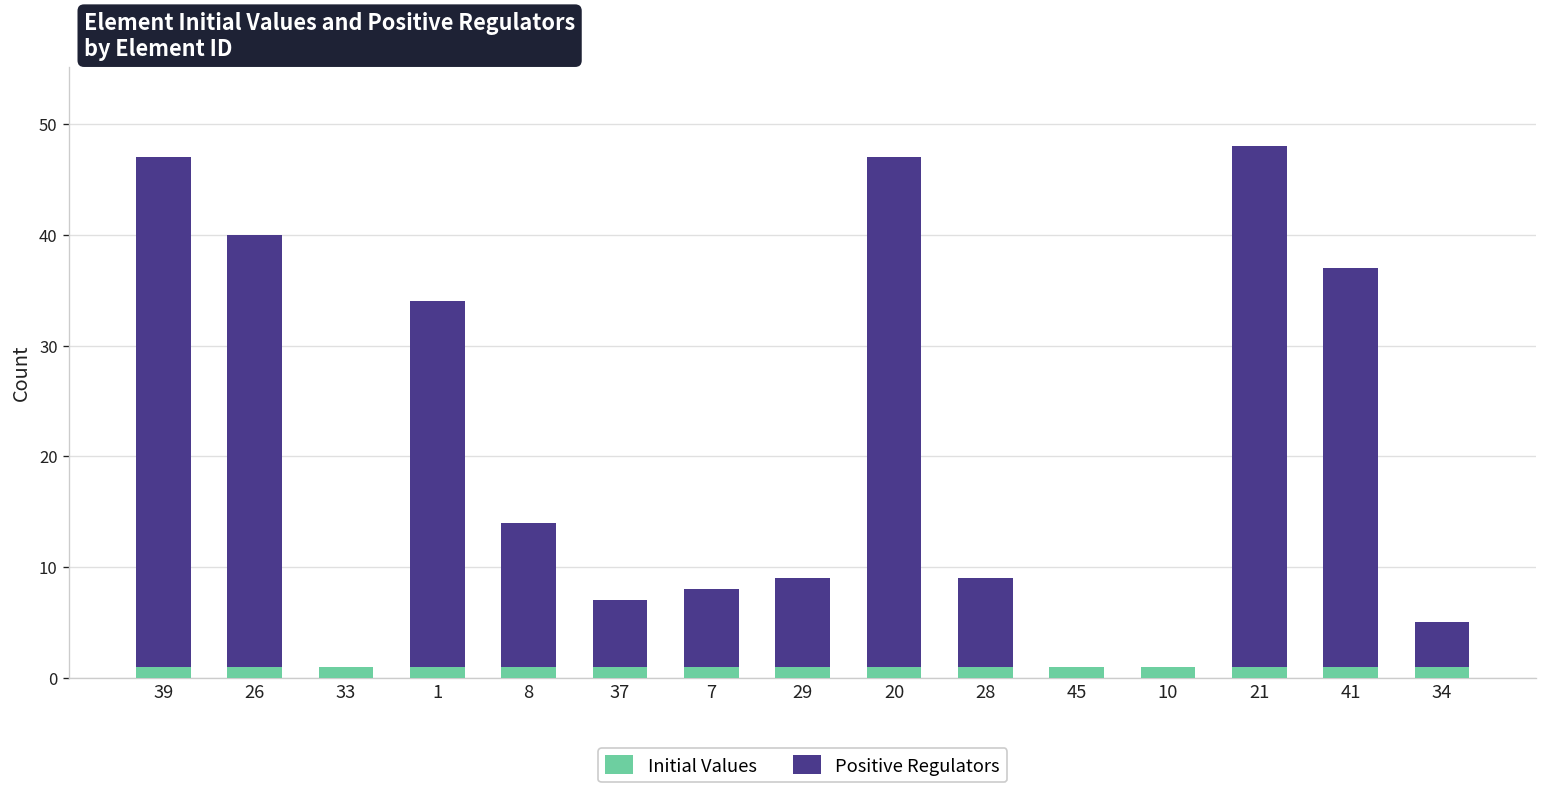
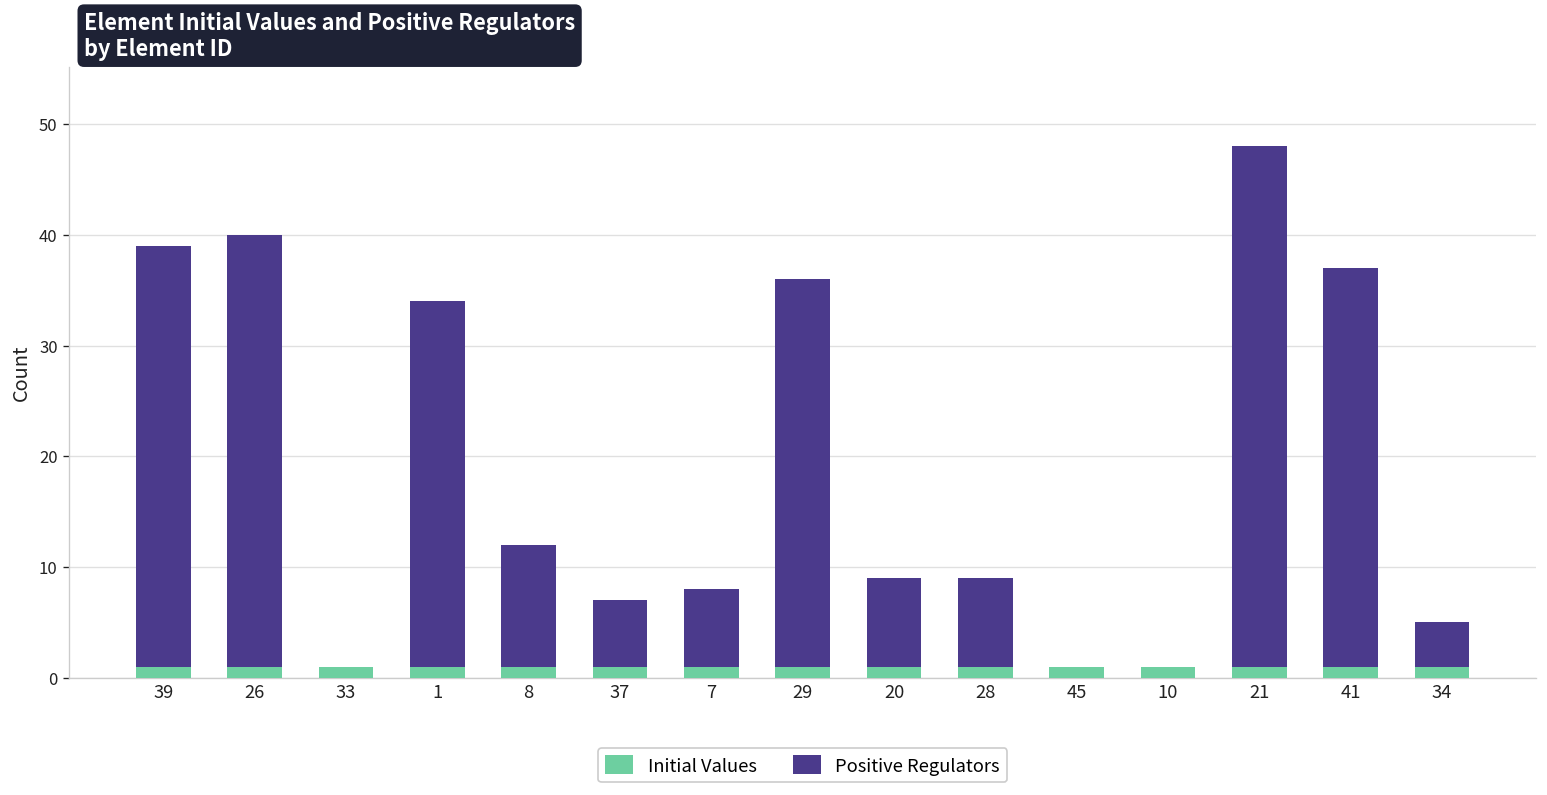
  {
    "Initial Values": {
      "39": 1,
      "26": 1,
      "33": 1,
      "1": 1,
      "8": 1,
      "37": 1,
      "7": 1,
      "29": 1,
      "20": 1,
      "28": 1,
      "45": 1,
      "10": 1,
      "21": 1,
      "41": 1,
      "34": 1
    },
    "Positive Regulators": {
-     "39": 46,
+     "39": 38,
      "26": 39,
      "33": 0,
      "1": 33,
-     "8": 13,
+     "8": 11,
      "37": 6,
      "7": 7,
-     "29": 8,
-     "20": 46,
+     "29": 35,
+     "20": 8,
      "28": 8,
      "45": 0,
      "10": 0,
      "21": 47,
      "41": 36,
      "34": 4
    }
  }
